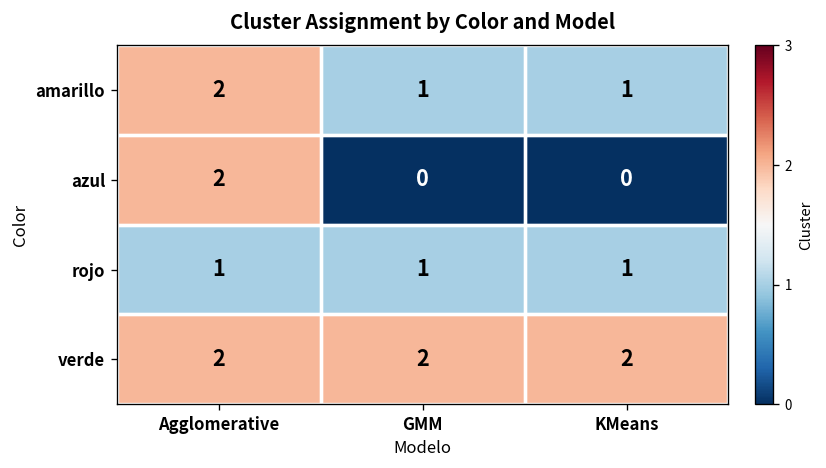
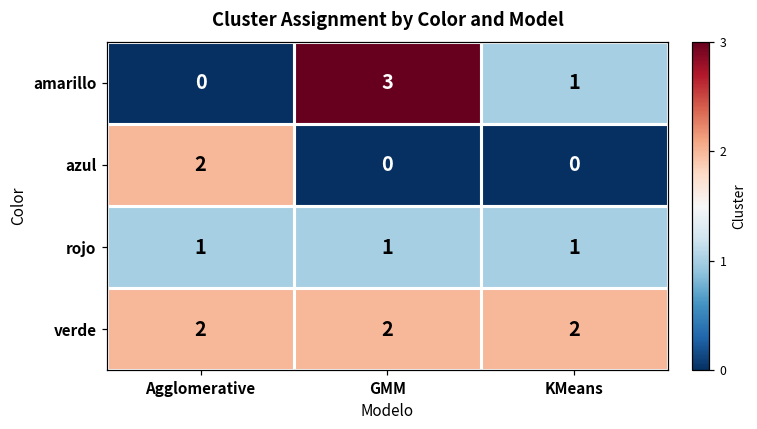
  {
    "amarillo": {
-     "Agglomerative": 2,
-     "GMM": 1,
+     "Agglomerative": 0,
+     "GMM": 3,
      "KMeans": 1
    },
    "azul": {
      "Agglomerative": 2,
      "GMM": 0,
      "KMeans": 0
    },
    "rojo": {
      "Agglomerative": 1,
      "GMM": 1,
      "KMeans": 1
    },
    "verde": {
      "Agglomerative": 2,
      "GMM": 2,
      "KMeans": 2
    }
  }
